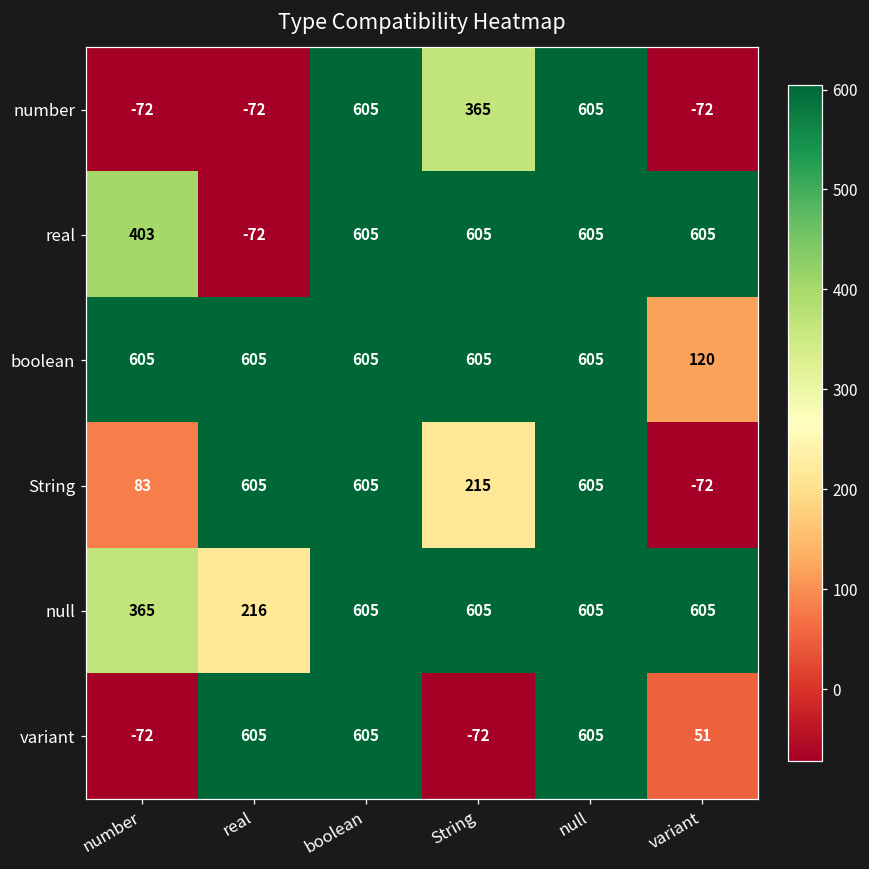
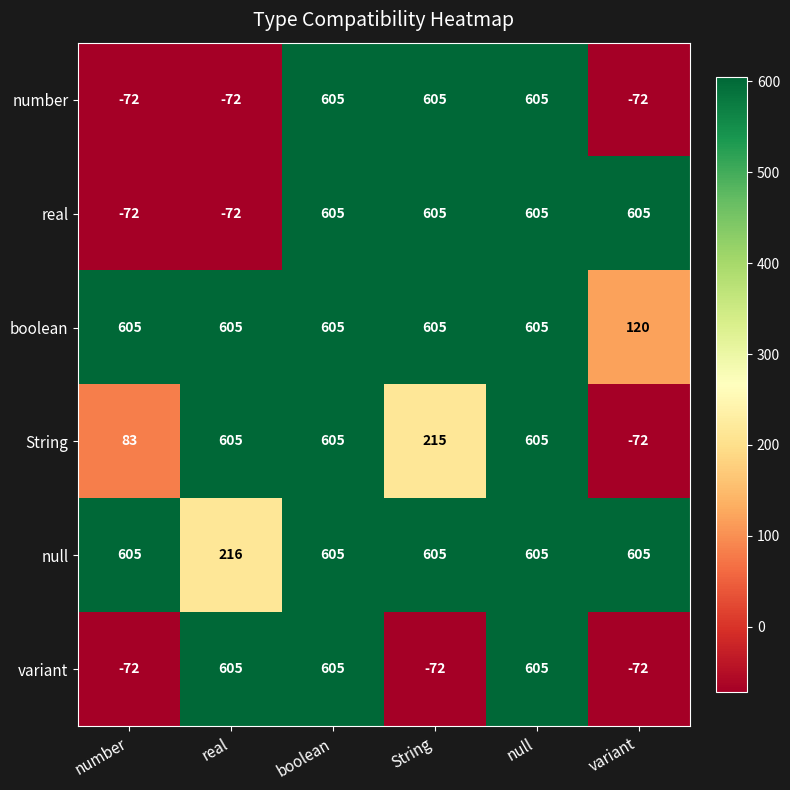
  {
    "number": {
      "number": -72,
      "real": -72,
      "boolean": 605,
-     "String": 365,
+     "String": 605,
      "null": 605,
      "variant": -72
    },
    "real": {
-     "number": 403,
+     "number": -72,
      "real": -72,
      "boolean": 605,
      "String": 605,
      "null": 605,
      "variant": 605
    },
    "boolean": {
      "number": 605,
      "real": 605,
      "boolean": 605,
      "String": 605,
      "null": 605,
      "variant": 120
    },
    "String": {
      "number": 83,
      "real": 605,
      "boolean": 605,
      "String": 215,
      "null": 605,
      "variant": -72
    },
    "null": {
-     "number": 365,
+     "number": 605,
      "real": 216,
      "boolean": 605,
      "String": 605,
      "null": 605,
      "variant": 605
    },
    "variant": {
      "number": -72,
      "real": 605,
      "boolean": 605,
      "String": -72,
      "null": 605,
-     "variant": 51
+     "variant": -72
    }
  }
